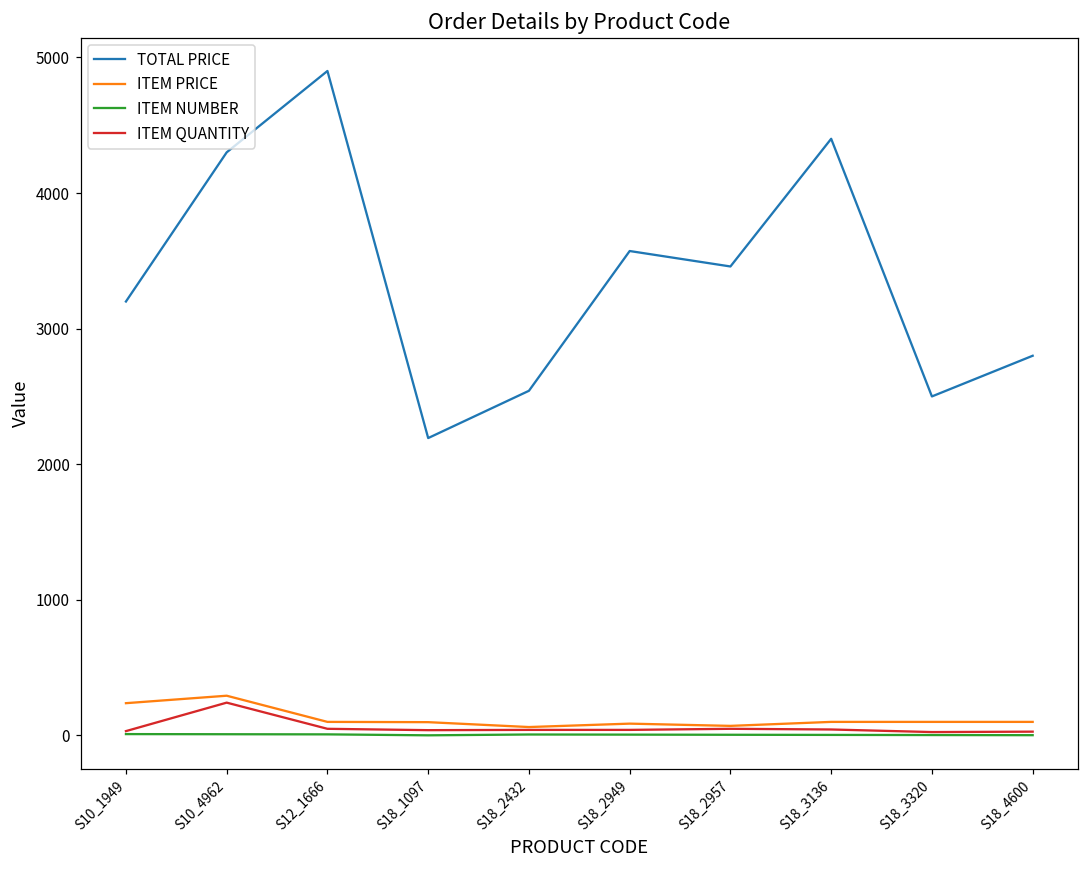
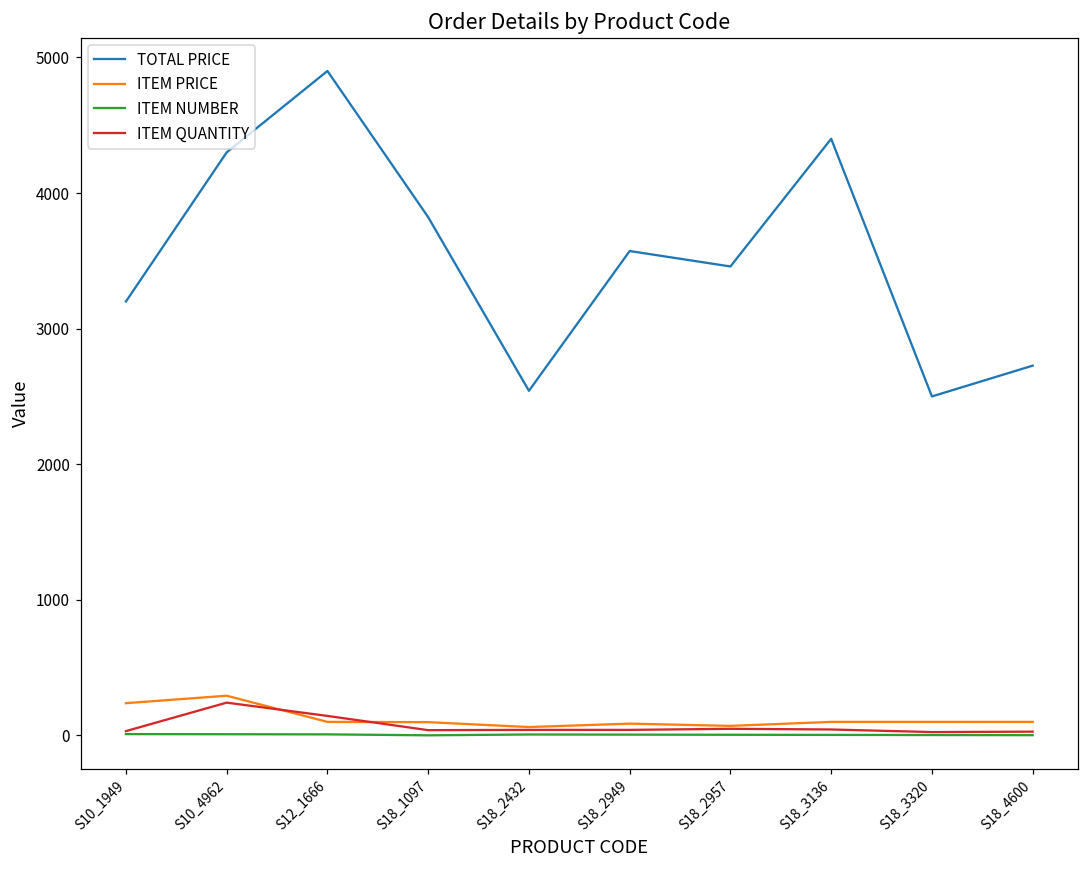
  {
    "TOTAL PRICE": {
      "S10_1949": 3200,
      "S10_4962": 4300,
      "S12_1666": 4900,
-     "S18_1097": 2190,
+     "S18_1097": 3820,
      "S18_2432": 2540,
      "S18_2949": 3570,
      "S18_2957": 3460,
      "S18_3136": 4400,
      "S18_3320": 2500,
-     "S18_4600": 2800
+     "S18_4600": 2730
    },
    "ITEM PRICE": {
      "S10_1949": 240,
      "S10_4962": 290,
      "S12_1666": 100,
      "S18_1097": 100,
      "S18_2949": 90,
      "S18_2957": 70,
      "S18_3136": 100,
      "S18_3320": 100,
      "S18_4600": 100
    },
    "ITEM NUMBER": {
      "S10_1949": 10,
      "S10_4962": 10,
      "S12_1666": 10,
      "S18_1097": 0,
      "S18_2432": 10,
      "S18_2949": 10,
      "S18_2957": 10,
      "S18_3136": 0,
      "S18_3320": 0,
      "S18_4600": 0
    },
    "ITEM QUANTITY": {
      "S10_1949": 30,
      "S10_4962": 240,
-     "S12_1666": 50,
+     "S12_1666": 140,
      "S18_1097": 40,
      "S18_2949": 40,
      "S18_2957": 50,
      "S18_3136": 40,
      "S18_3320": 30,
      "S18_4600": 30
    }
  }
